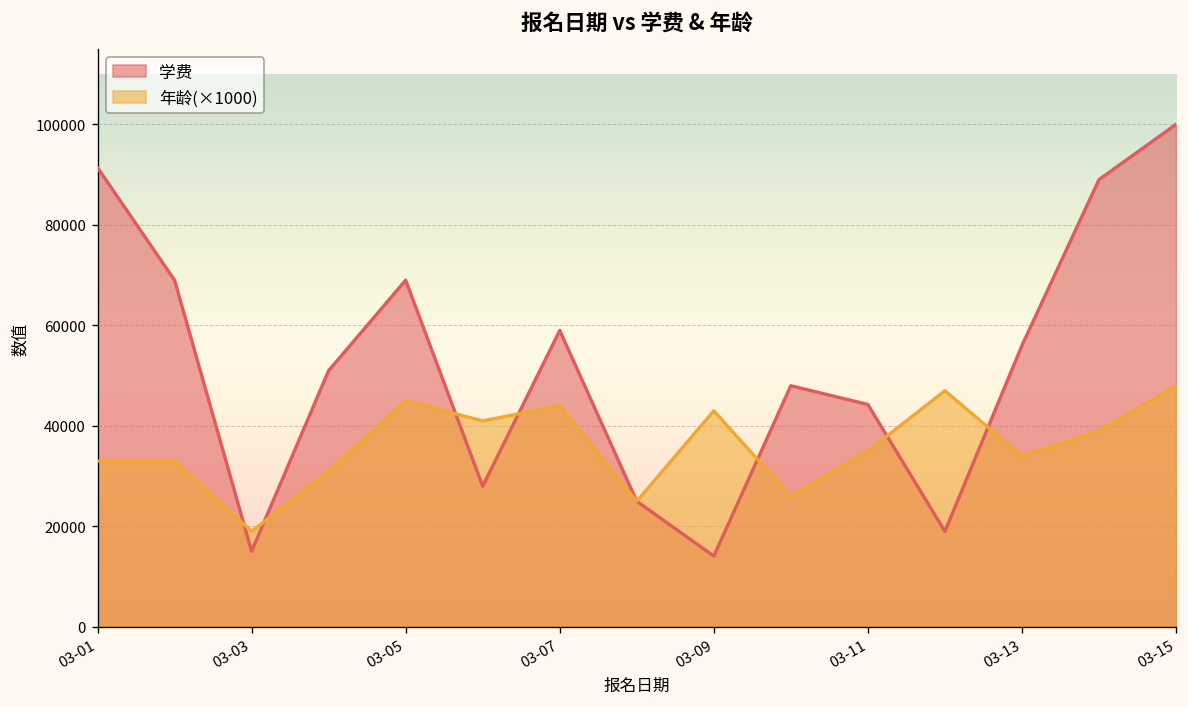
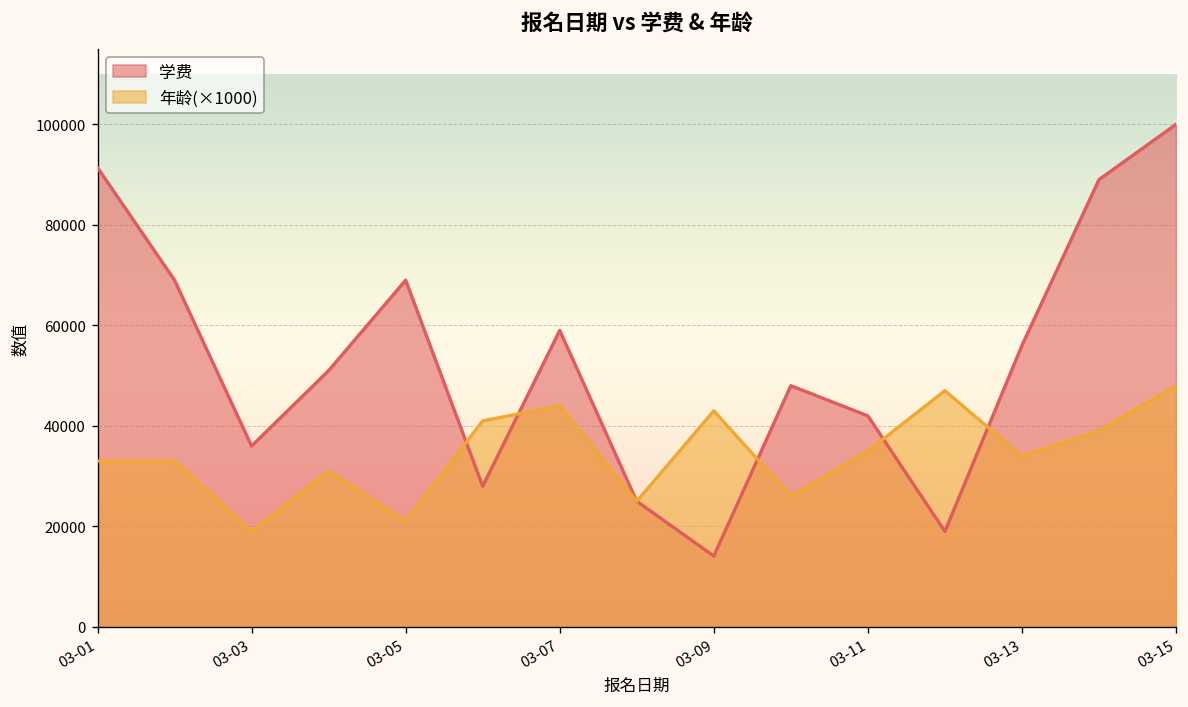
  {
    "学费": {
      "03-01": 91000,
-     "03-03": 15000,
+     "03-03": 36000,
      "03-05": 69000,
      "03-07": 59000,
      "03-09": 14000,
-     "03-11": 44000,
+     "03-11": 42000,
      "03-13": 56000,
      "03-15": 100000
    },
    "年龄(×1000)": {
      "03-01": 33000,
      "03-03": 19000,
-     "03-05": 45000,
+     "03-05": 21000,
      "03-07": 44000,
      "03-09": 43000,
      "03-11": 35000,
      "03-13": 34000,
      "03-15": 48000
    }
  }
